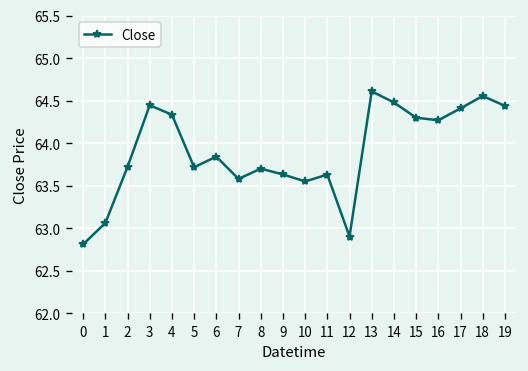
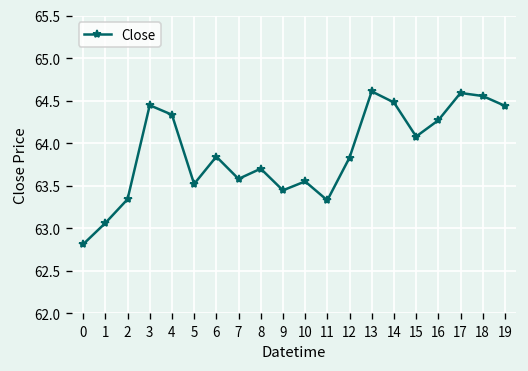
  {
    "0": 62.8,
    "1": 63.1,
-   "2": 63.7,
+   "2": 63.3,
    "3": 64.4,
    "4": 64.3,
-   "5": 63.7,
+   "5": 63.5,
    "6": 63.8,
    "7": 63.6,
    "8": 63.7,
-   "9": 63.6,
+   "9": 63.4,
    "10": 63.5,
-   "11": 63.6,
-   "12": 62.9,
+   "11": 63.3,
+   "12": 63.8,
    "13": 64.6,
    "14": 64.5,
-   "15": 64.3,
+   "15": 64.1,
    "16": 64.3,
-   "17": 64.4,
+   "17": 64.6,
    "18": 64.6,
    "19": 64.4
  }
